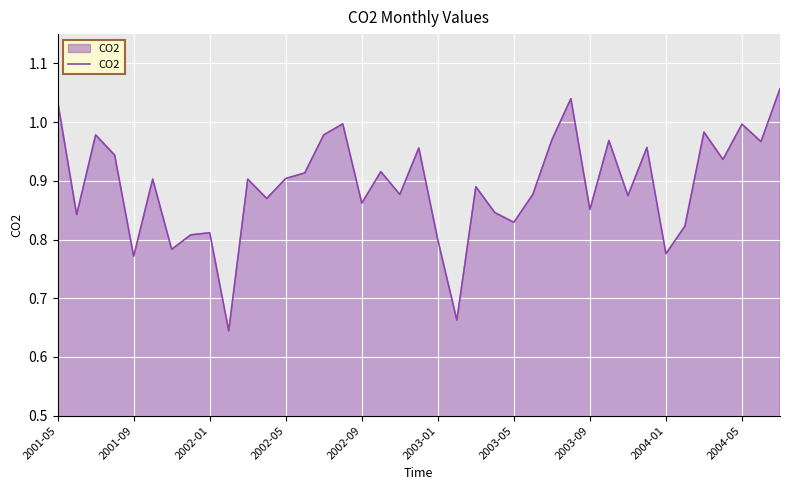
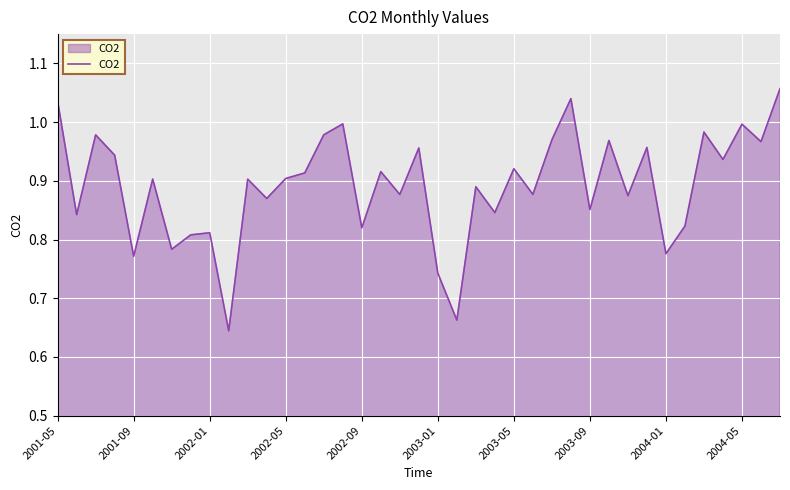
  {
    "2001-05": 1.04,
    "2001-09": 0.77,
    "2002-01": 0.81,
    "2002-05": 0.90,
-   "2002-09": 0.86,
-   "2003-01": 0.80,
-   "2003-05": 0.83,
+   "2002-09": 0.82,
+   "2003-01": 0.74,
+   "2003-05": 0.92,
    "2003-09": 0.85,
    "2004-01": 0.78,
    "2004-05": 1.00
  }
